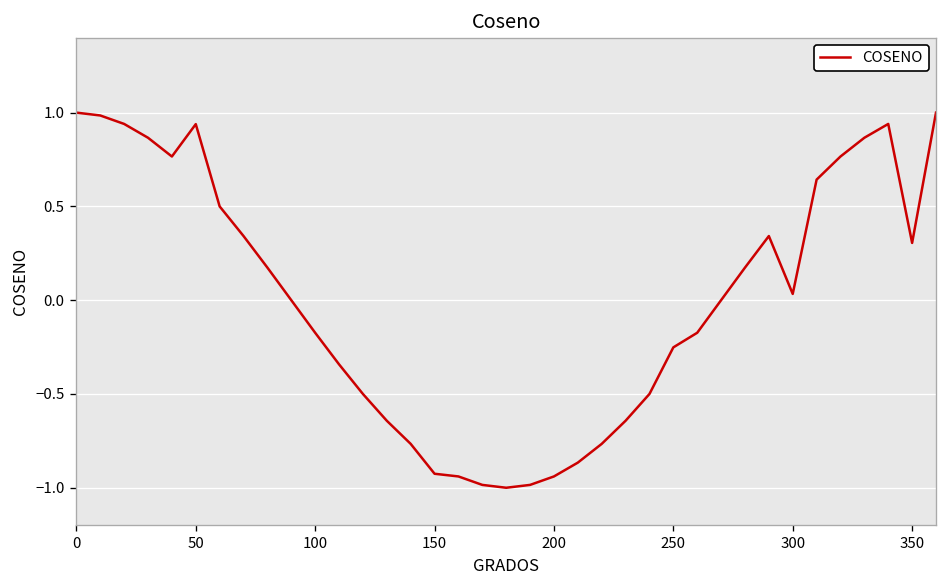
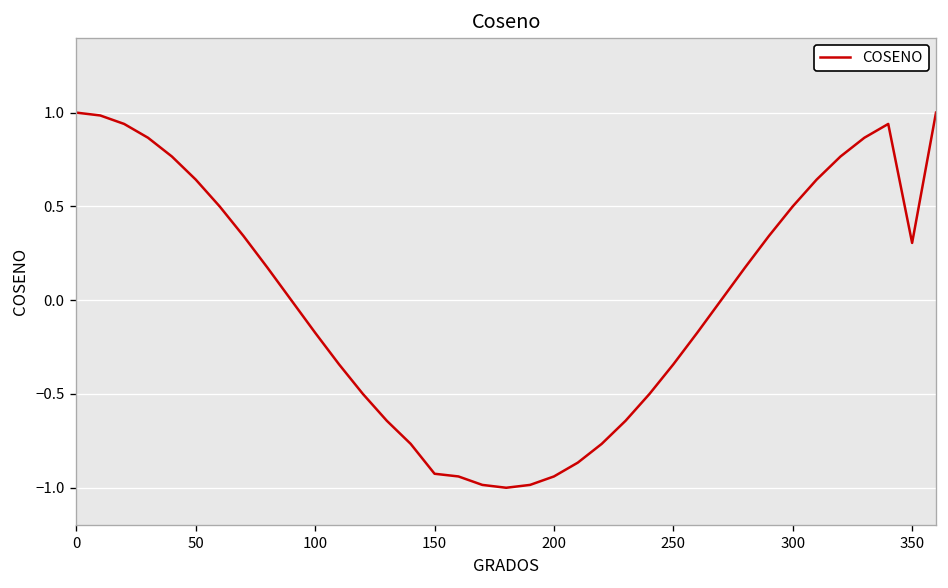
  {
    "0": 1.00,
-   "50": 0.94,
+   "50": 0.64,
    "100": -0.17,
    "150": -0.93,
    "200": -0.94,
-   "250": -0.25,
-   "300": 0.03,
+   "250": -0.34,
+   "300": 0.50,
    "350": 0.31
  }
